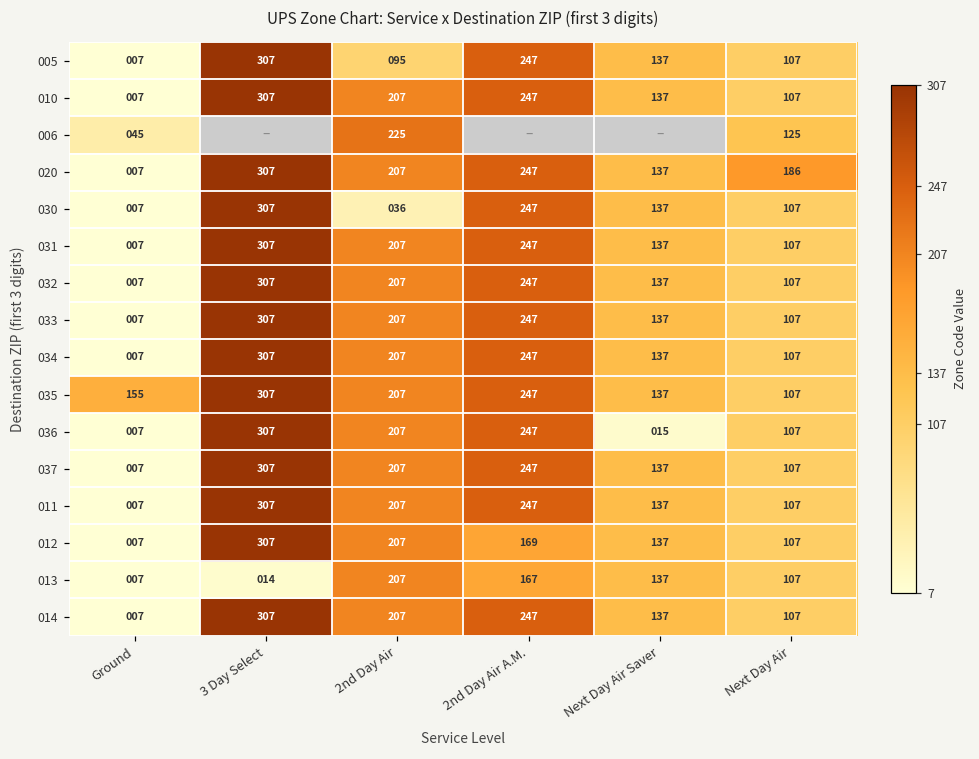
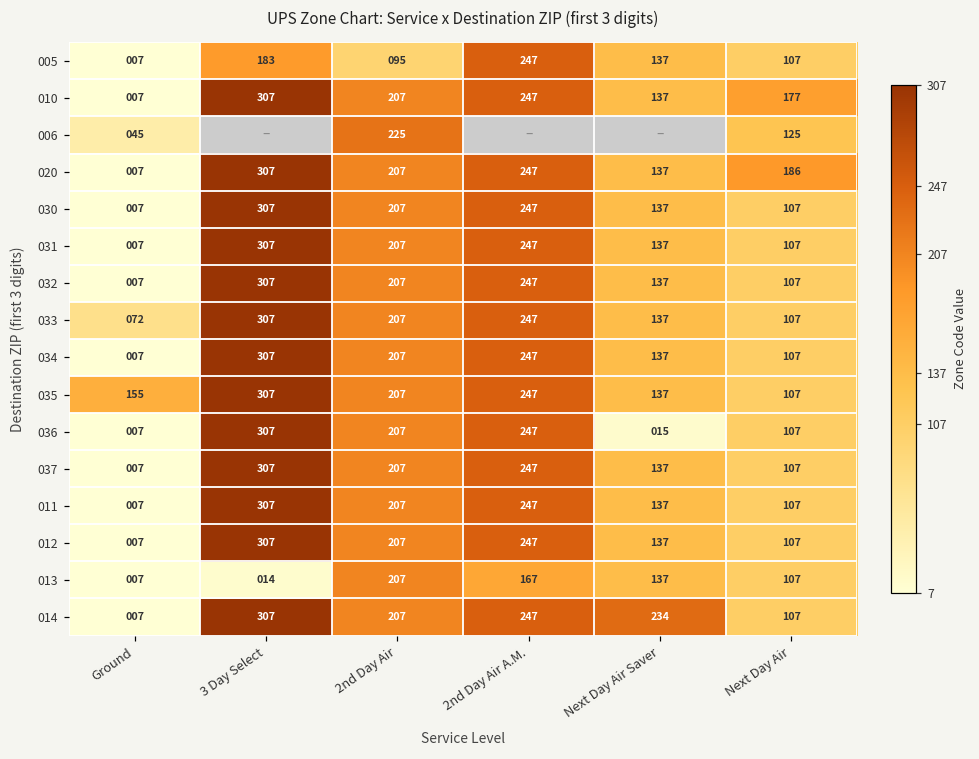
  {
    "005": {
      "Ground": "007",
-     "3 Day Select": "307",
+     "3 Day Select": "183",
      "2nd Day Air": "095",
      "2nd Day Air A.M.": "247",
      "Next Day Air Saver": "137",
      "Next Day Air": "107"
    },
    "010": {
      "Ground": "007",
      "3 Day Select": "307",
      "2nd Day Air": "207",
      "2nd Day Air A.M.": "247",
      "Next Day Air Saver": "137",
-     "Next Day Air": "107"
+     "Next Day Air": "177"
    },
    "006": {
      "Ground": "045",
      "2nd Day Air": "225",
      "Next Day Air": "125"
    },
    "020": {
      "Ground": "007",
      "3 Day Select": "307",
      "2nd Day Air": "207",
      "2nd Day Air A.M.": "247",
      "Next Day Air Saver": "137",
      "Next Day Air": "186"
    },
    "030": {
      "Ground": "007",
      "3 Day Select": "307",
-     "2nd Day Air": "036",
+     "2nd Day Air": "207",
      "2nd Day Air A.M.": "247",
      "Next Day Air Saver": "137",
      "Next Day Air": "107"
    },
    "031": {
      "Ground": "007",
      "3 Day Select": "307",
      "2nd Day Air": "207",
      "2nd Day Air A.M.": "247",
      "Next Day Air Saver": "137",
      "Next Day Air": "107"
    },
    "032": {
      "Ground": "007",
      "3 Day Select": "307",
      "2nd Day Air": "207",
      "2nd Day Air A.M.": "247",
      "Next Day Air Saver": "137",
      "Next Day Air": "107"
    },
    "033": {
-     "Ground": "007",
+     "Ground": "072",
      "3 Day Select": "307",
      "2nd Day Air": "207",
      "2nd Day Air A.M.": "247",
      "Next Day Air Saver": "137",
      "Next Day Air": "107"
    },
    "034": {
      "Ground": "007",
      "3 Day Select": "307",
      "2nd Day Air": "207",
      "2nd Day Air A.M.": "247",
      "Next Day Air Saver": "137",
      "Next Day Air": "107"
    },
    "035": {
      "Ground": "155",
      "3 Day Select": "307",
      "2nd Day Air": "207",
      "2nd Day Air A.M.": "247",
      "Next Day Air Saver": "137",
      "Next Day Air": "107"
    },
    "036": {
      "Ground": "007",
      "3 Day Select": "307",
      "2nd Day Air": "207",
      "2nd Day Air A.M.": "247",
      "Next Day Air Saver": "015",
      "Next Day Air": "107"
    },
    "037": {
      "Ground": "007",
      "3 Day Select": "307",
      "2nd Day Air": "207",
      "2nd Day Air A.M.": "247",
      "Next Day Air Saver": "137",
      "Next Day Air": "107"
    },
    "011": {
      "Ground": "007",
      "3 Day Select": "307",
      "2nd Day Air": "207",
      "2nd Day Air A.M.": "247",
      "Next Day Air Saver": "137",
      "Next Day Air": "107"
    },
    "012": {
      "Ground": "007",
      "3 Day Select": "307",
      "2nd Day Air": "207",
-     "2nd Day Air A.M.": "169",
+     "2nd Day Air A.M.": "247",
      "Next Day Air Saver": "137",
      "Next Day Air": "107"
    },
    "013": {
      "Ground": "007",
      "3 Day Select": "014",
      "2nd Day Air": "207",
      "2nd Day Air A.M.": "167",
      "Next Day Air Saver": "137",
      "Next Day Air": "107"
    },
    "014": {
      "Ground": "007",
      "3 Day Select": "307",
      "2nd Day Air": "207",
      "2nd Day Air A.M.": "247",
-     "Next Day Air Saver": "137",
+     "Next Day Air Saver": "234",
      "Next Day Air": "107"
    }
  }
